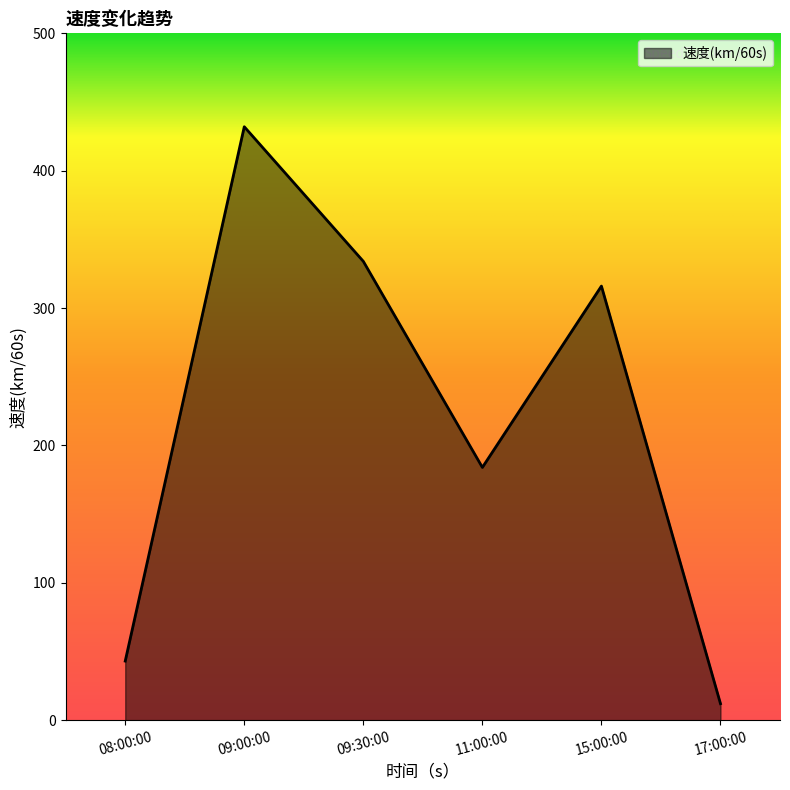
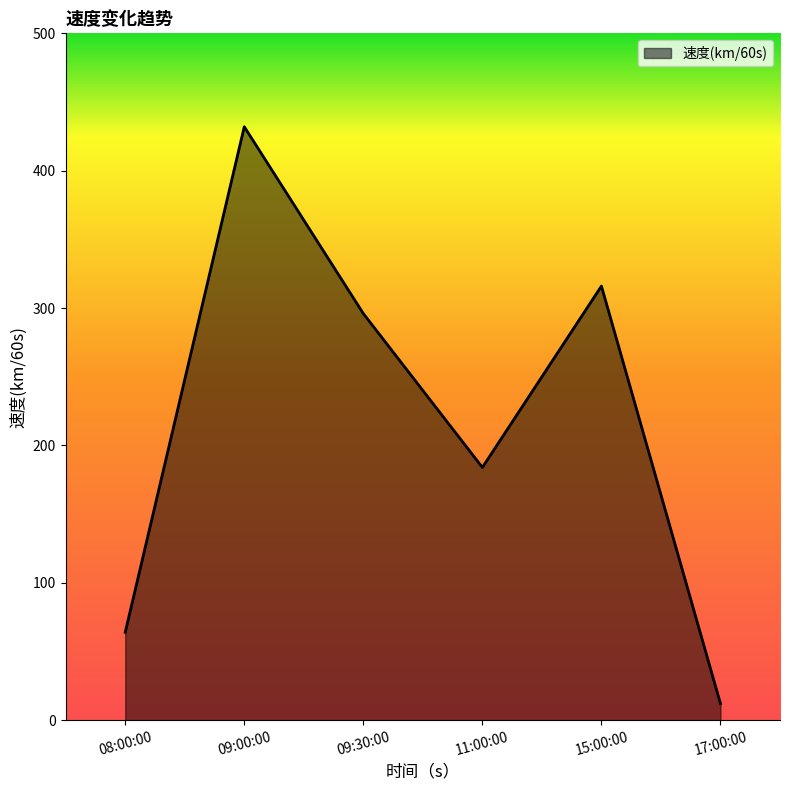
  {
-   "08:00:00": 43,
+   "08:00:00": 64,
    "09:00:00": 432,
-   "09:30:00": 334,
+   "09:30:00": 296,
    "11:00:00": 184,
    "15:00:00": 316,
    "17:00:00": 12
  }
